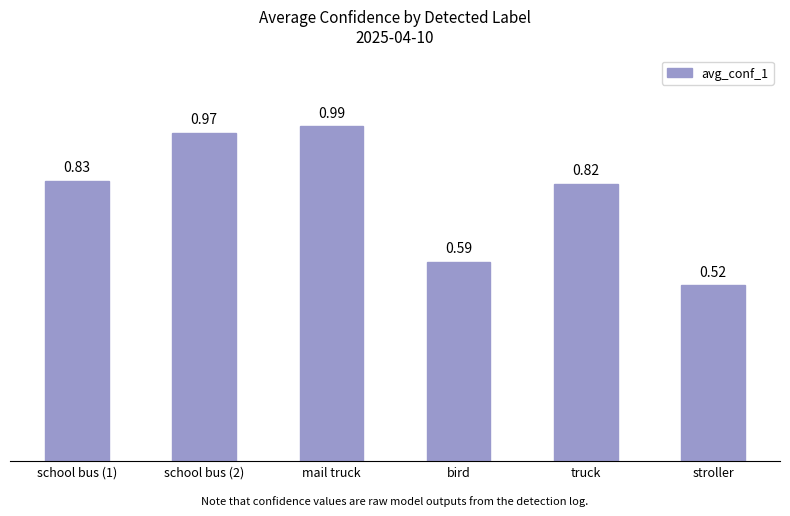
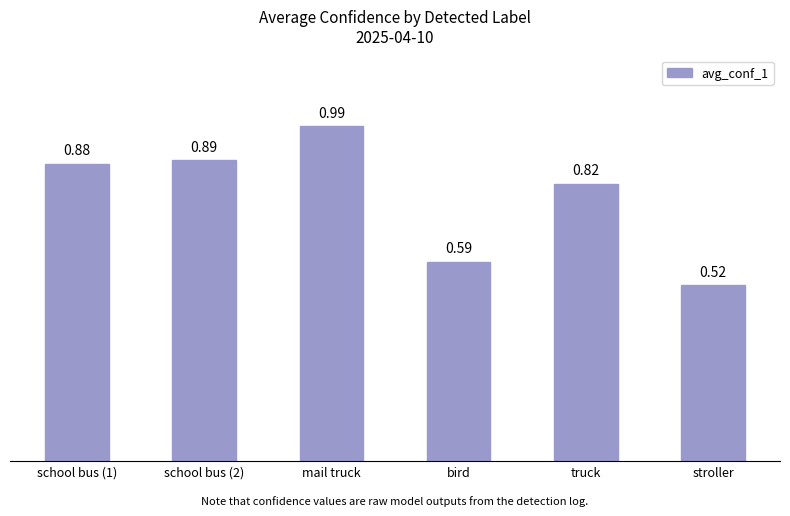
  {
-   "school bus (1)": 0.83,
-   "school bus (2)": 0.97,
+   "school bus (1)": 0.88,
+   "school bus (2)": 0.89,
    "mail truck": 0.99,
    "bird": 0.59,
    "truck": 0.82,
    "stroller": 0.52
  }
